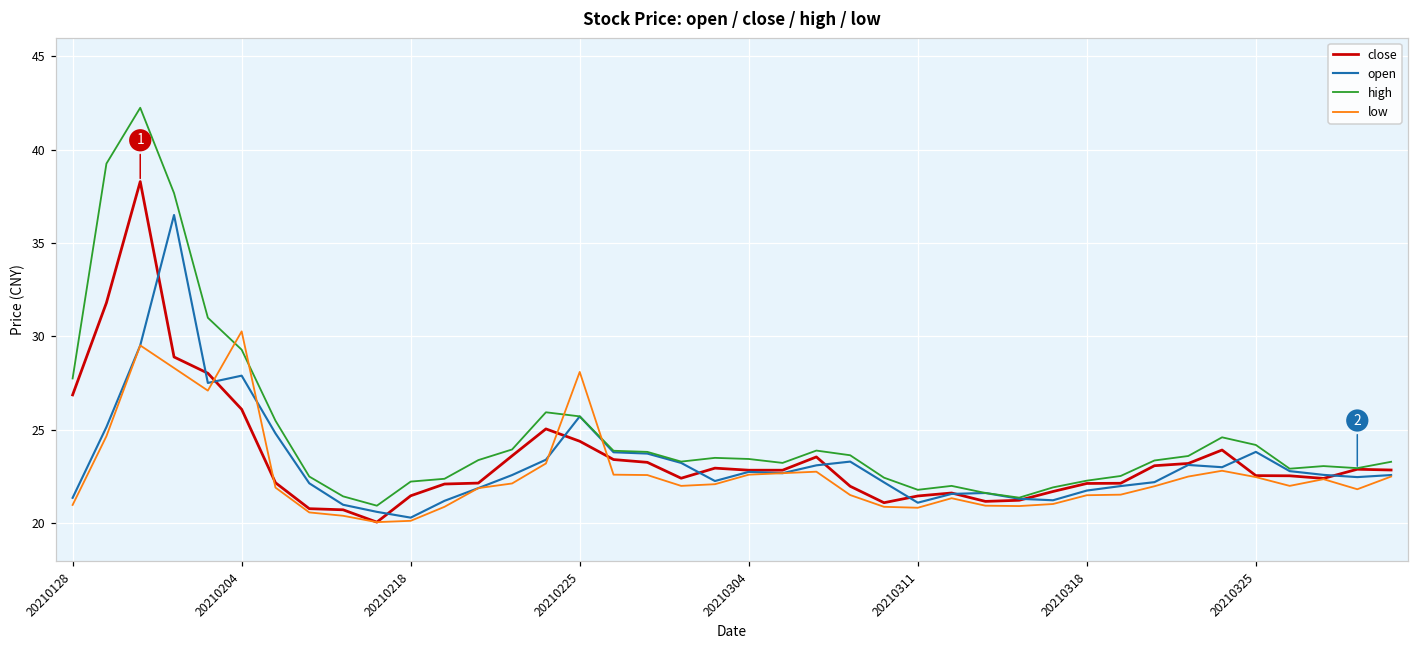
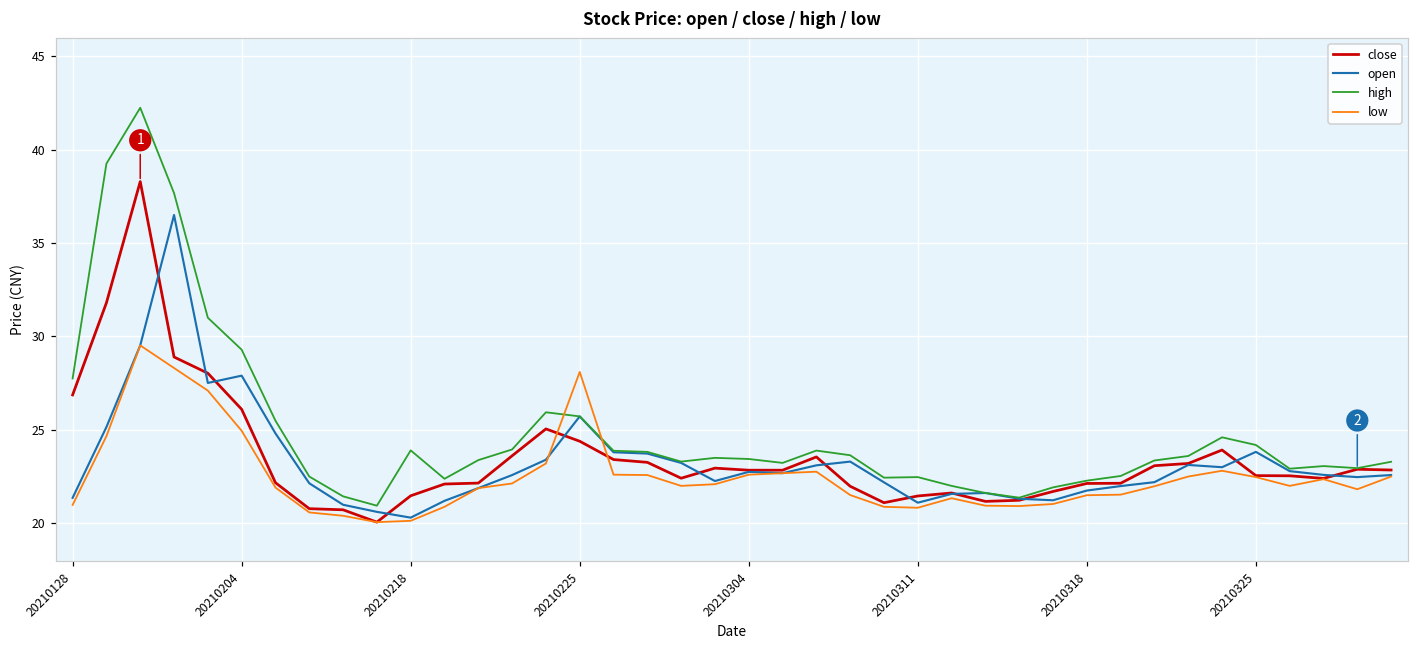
  {
    "close": {
      "20210128": 26.9,
      "20210204": 26.1,
      "20210218": 21.5,
      "20210225": 24.4,
      "20210311": 21.5
    },
    "open": {
      "20210128": 21.4,
      "20210204": 27.9,
      "20210218": 20.3,
      "20210311": 21.1,
      "20210318": 21.8,
      "20210325": 23.8
    },
    "high": {
      "20210128": 27.8,
      "20210204": 29.3,
-     "20210218": 22.2,
+     "20210218": 23.9,
      "20210304": 23.4,
-     "20210311": 21.8,
+     "20210311": 22.5,
      "20210325": 24.2
    },
    "low": {
      "20210128": 21.0,
-     "20210204": 30.3,
+     "20210204": 25.0,
      "20210218": 20.1,
      "20210225": 28.1,
      "20210311": 20.8,
      "20210318": 21.5
    }
  }
